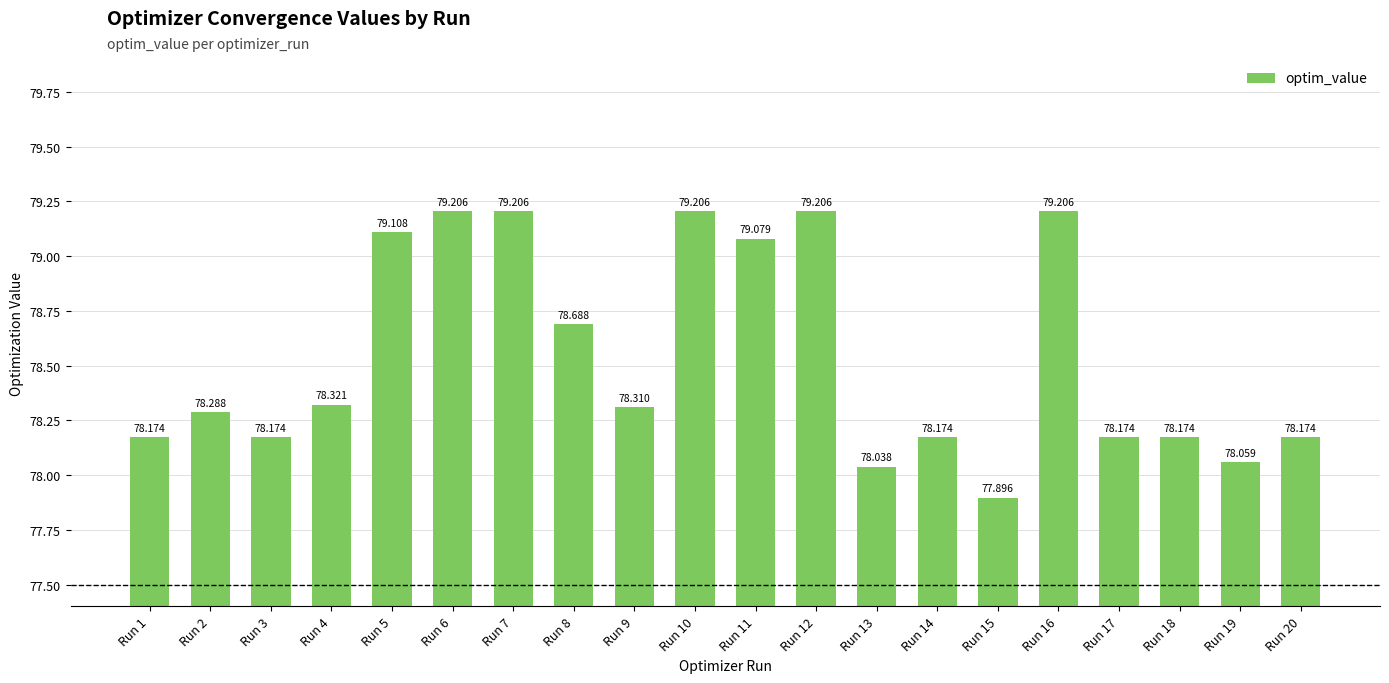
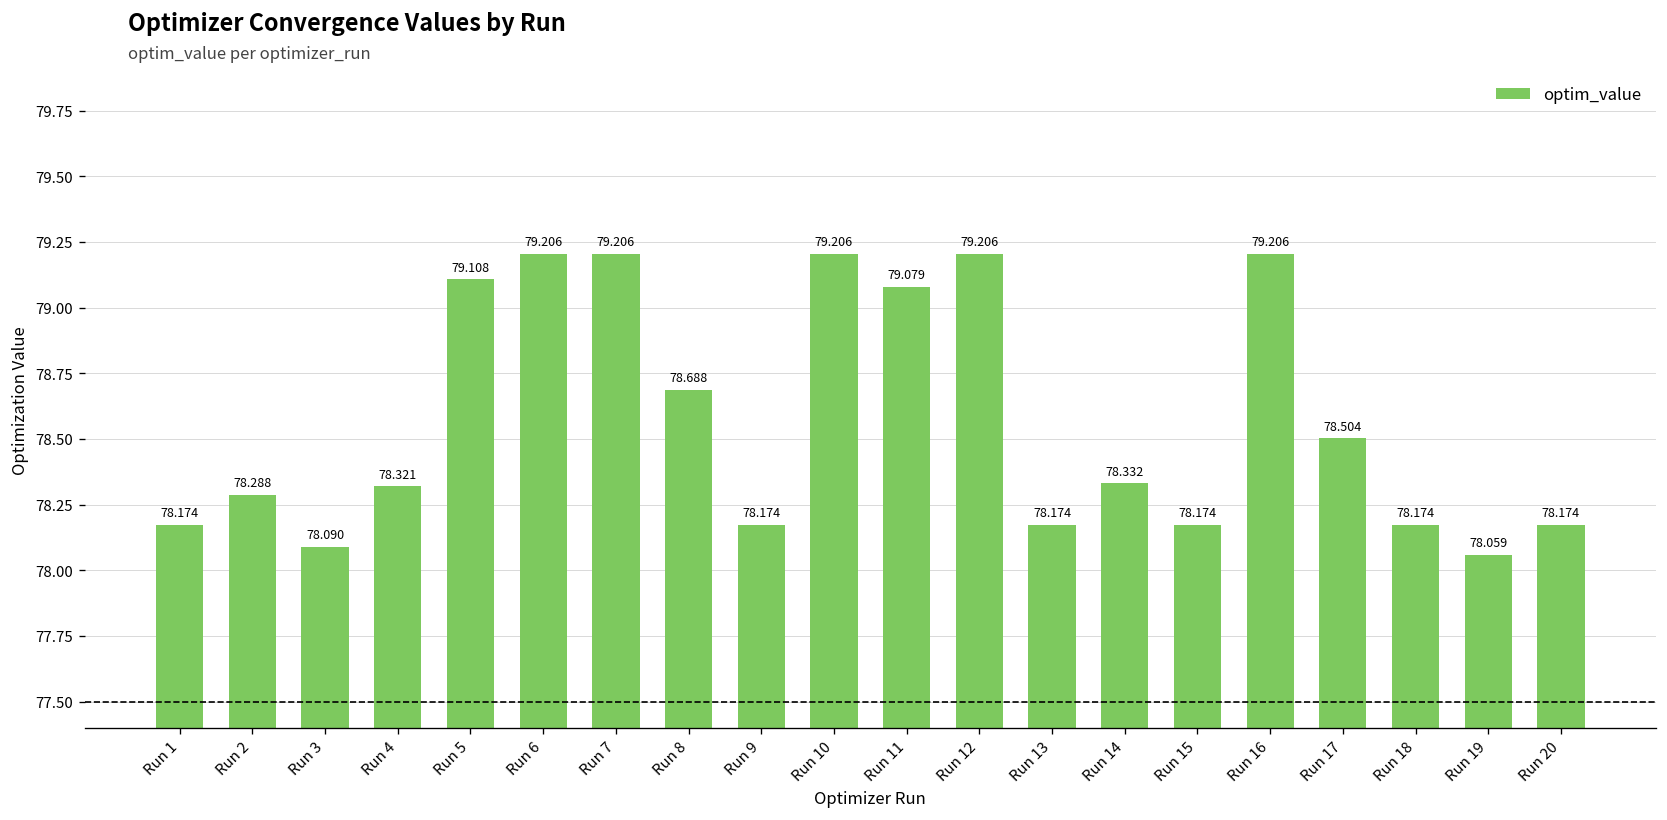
  {
    "Run 1": 78.174,
    "Run 2": 78.288,
-   "Run 3": 78.174,
+   "Run 3": 78.090,
    "Run 4": 78.321,
    "Run 5": 79.108,
    "Run 6": 79.206,
    "Run 7": 79.206,
    "Run 8": 78.688,
-   "Run 9": 78.310,
+   "Run 9": 78.174,
    "Run 10": 79.206,
    "Run 11": 79.079,
    "Run 12": 79.206,
-   "Run 13": 78.038,
-   "Run 14": 78.174,
-   "Run 15": 77.896,
+   "Run 13": 78.174,
+   "Run 14": 78.332,
+   "Run 15": 78.174,
    "Run 16": 79.206,
-   "Run 17": 78.174,
+   "Run 17": 78.504,
    "Run 18": 78.174,
    "Run 19": 78.059,
    "Run 20": 78.174
  }
